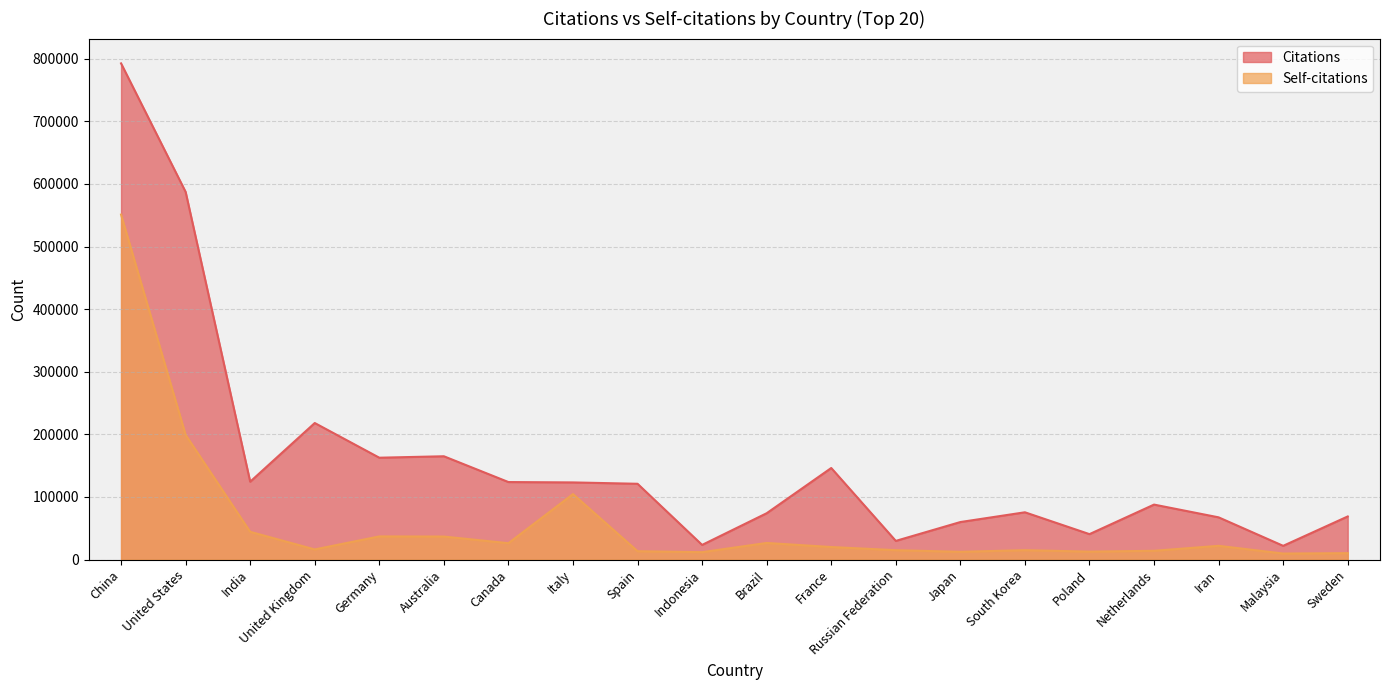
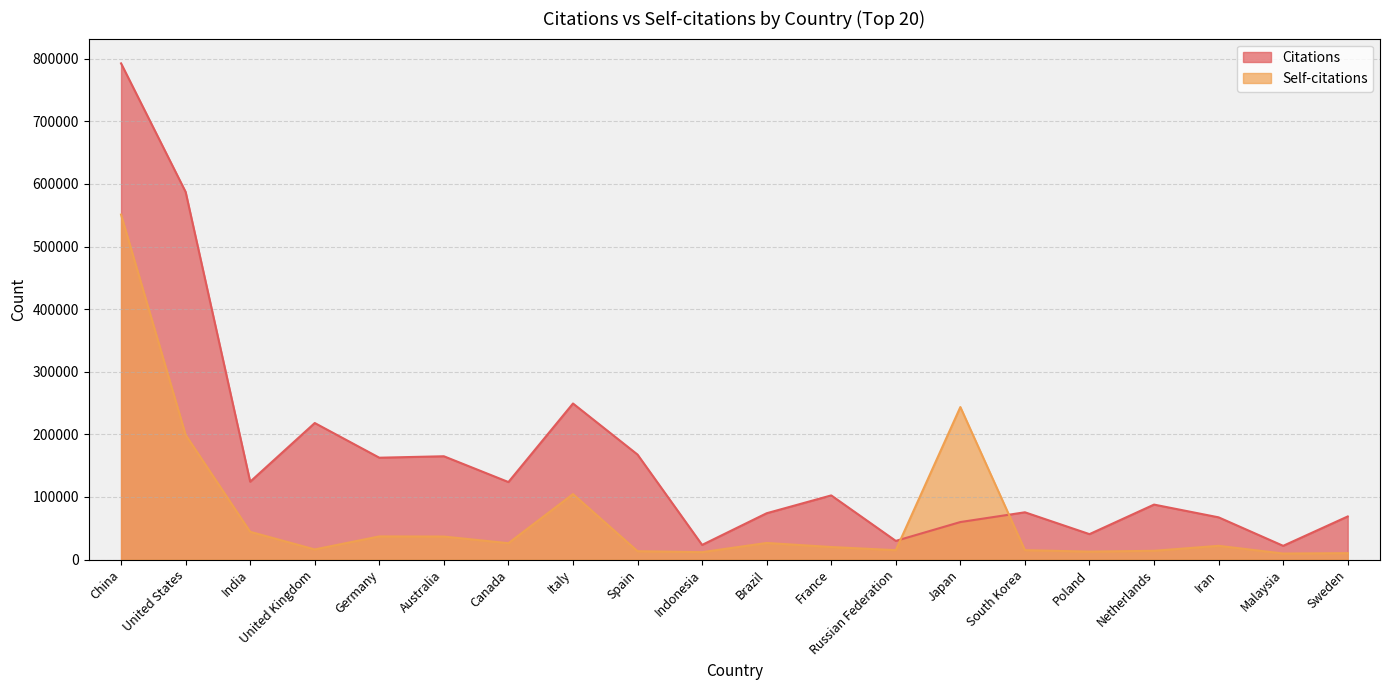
  {
    "Citations": {
      "China": 790000,
      "United States": 590000,
      "India": 120000,
      "United Kingdom": 220000,
      "Germany": 160000,
      "Australia": 170000,
      "Canada": 120000,
-     "Italy": 120000,
-     "Spain": 120000,
+     "Italy": 250000,
+     "Spain": 170000,
      "Indonesia": 20000,
      "Brazil": 70000,
-     "France": 150000,
+     "France": 100000,
      "Russian Federation": 30000,
      "Japan": 60000,
      "South Korea": 80000,
      "Poland": 40000,
      "Netherlands": 90000,
      "Iran": 70000,
      "Malaysia": 20000,
      "Sweden": 70000
    },
    "Self-citations": {
      "China": 550000,
      "United States": 200000,
      "India": 40000,
      "United Kingdom": 20000,
      "Germany": 40000,
      "Australia": 40000,
      "Canada": 30000,
      "Italy": 100000,
      "Spain": 10000,
      "Indonesia": 10000,
      "Brazil": 30000,
      "France": 20000,
      "Russian Federation": 20000,
-     "Japan": 10000,
+     "Japan": 240000,
      "South Korea": 20000,
      "Poland": 10000,
      "Netherlands": 10000,
      "Iran": 20000,
      "Malaysia": 10000,
      "Sweden": 10000
    }
  }
